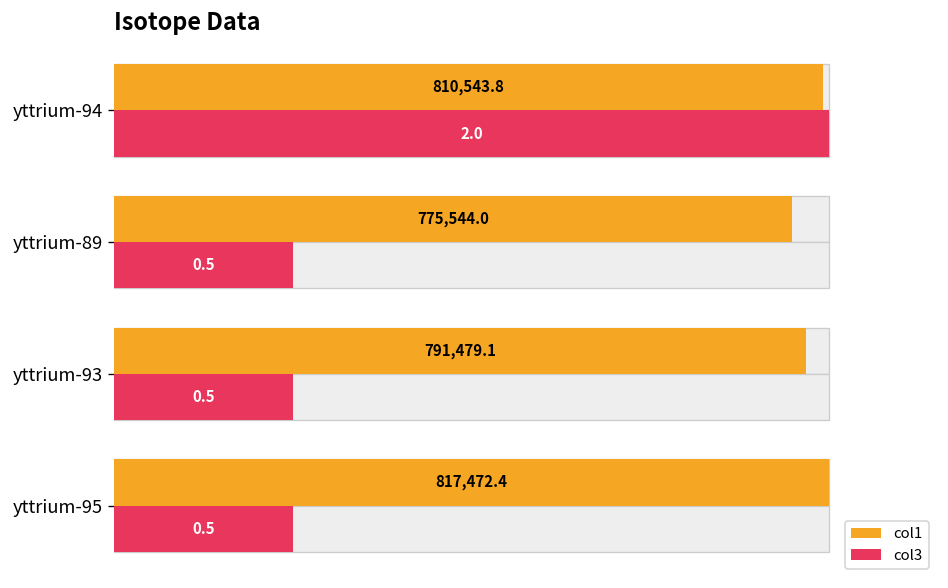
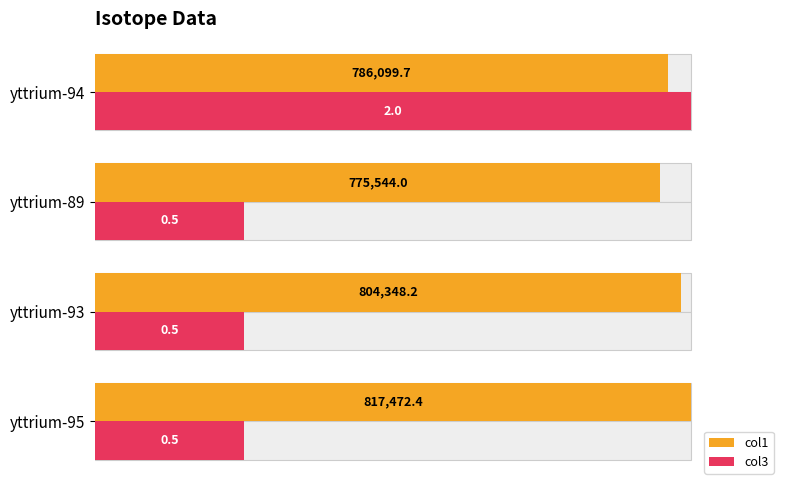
  {
    "col1": {
-     "yttrium-94": "810,543.8",
-     "yttrium-93": "791,479.1"
+     "yttrium-94": "786,099.7",
+     "yttrium-93": "804,348.2"
    }
  }
